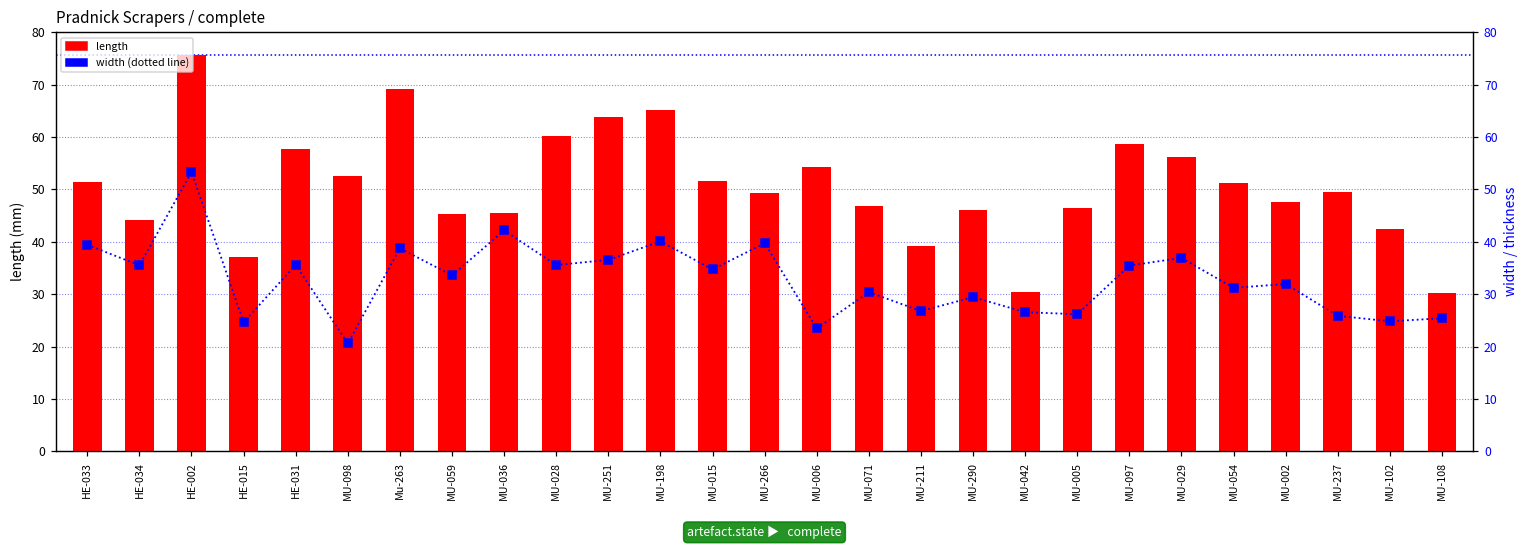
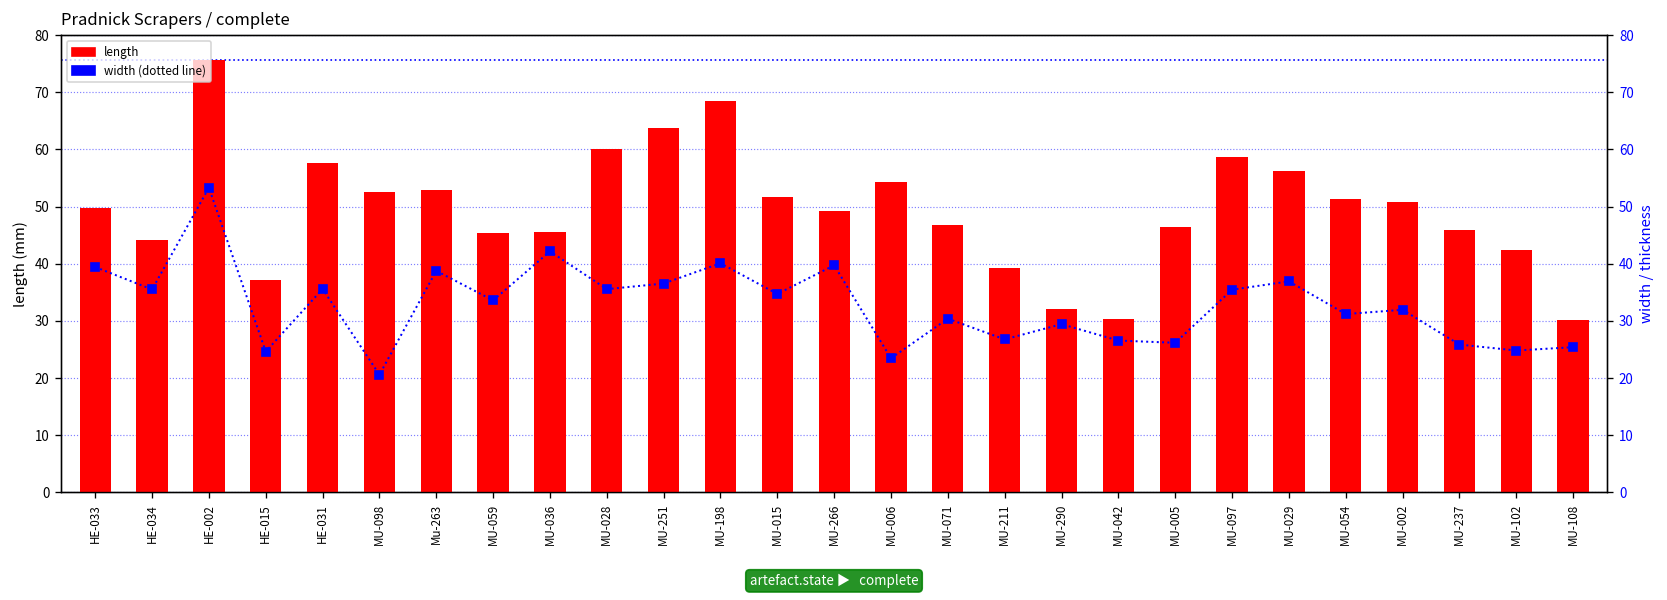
  {
    "length": {
-     "HE-033": 52,
+     "HE-033": 50,
      "HE-034": 44,
      "HE-015": 37,
      "HE-031": 58,
      "MU-098": 53,
-     "Mu-263": 69,
+     "Mu-263": 53,
      "MU-059": 45,
      "MU-036": 46,
      "MU-028": 60,
      "MU-251": 64,
-     "MU-198": 65,
+     "MU-198": 68,
      "MU-015": 52,
      "MU-266": 49,
      "MU-006": 54,
      "MU-071": 47,
      "MU-211": 39,
-     "MU-290": 46,
+     "MU-290": 32,
      "MU-042": 30,
      "MU-005": 46,
      "MU-097": 59,
      "MU-029": 56,
      "MU-054": 51,
-     "MU-002": 48,
-     "MU-237": 50,
+     "MU-002": 51,
+     "MU-237": 46,
      "MU-102": 42,
      "MU-108": 30
    }
  }
